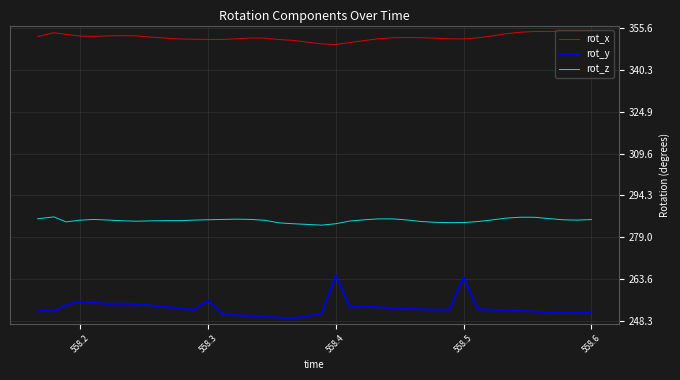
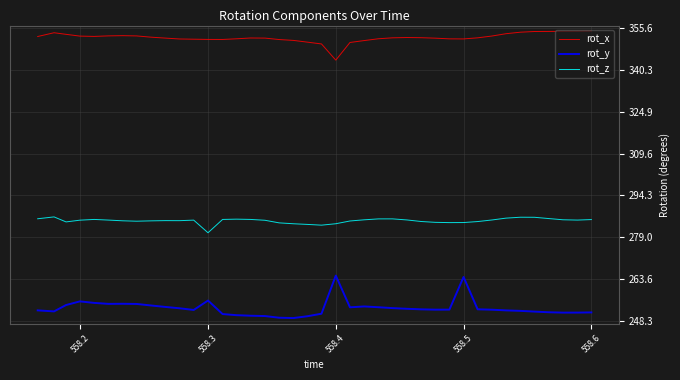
  {
    "rot_x": {
      "558.3": 352,
-     "558.4": 350,
+     "558.4": 344,
      "558.5": 352
    },
    "rot_y": {
      "558.3": 256,
      "558.4": 265,
      "558.5": 264,
      "558.6": 251
    },
    "rot_z": {
-     "558.3": 285,
+     "558.3": 281,
      "558.4": 284,
      "558.5": 284,
      "558.6": 285
    }
  }
